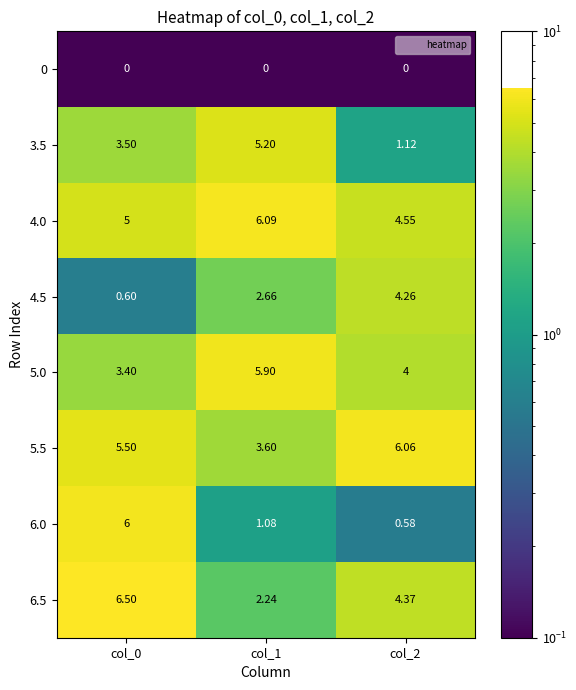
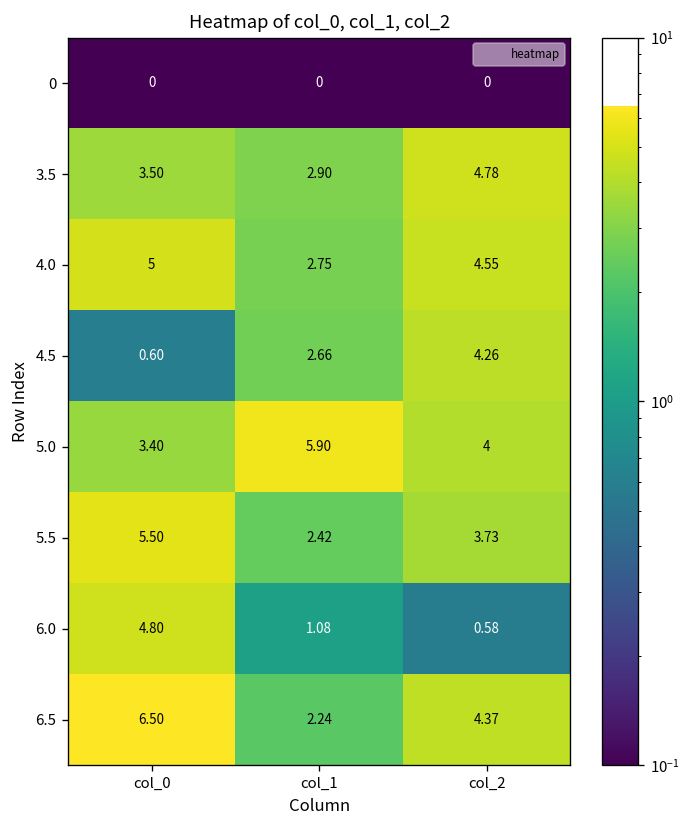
  {
    "0": {
      "col_0": 0,
      "col_1": 0,
      "col_2": 0
    },
    "3.5": {
      "col_0": 3.50,
-     "col_1": 5.20,
-     "col_2": 1.12
+     "col_1": 2.90,
+     "col_2": 4.78
    },
    "4.0": {
      "col_0": 5,
-     "col_1": 6.09,
+     "col_1": 2.75,
      "col_2": 4.55
    },
    "4.5": {
      "col_0": 0.60,
      "col_1": 2.66,
      "col_2": 4.26
    },
    "5.0": {
      "col_0": 3.40,
      "col_1": 5.90,
      "col_2": 4
    },
    "5.5": {
      "col_0": 5.50,
-     "col_1": 3.60,
-     "col_2": 6.06
+     "col_1": 2.42,
+     "col_2": 3.73
    },
    "6.0": {
-     "col_0": 6,
+     "col_0": 4.80,
      "col_1": 1.08,
      "col_2": 0.58
    },
    "6.5": {
      "col_0": 6.50,
      "col_1": 2.24,
      "col_2": 4.37
    }
  }
